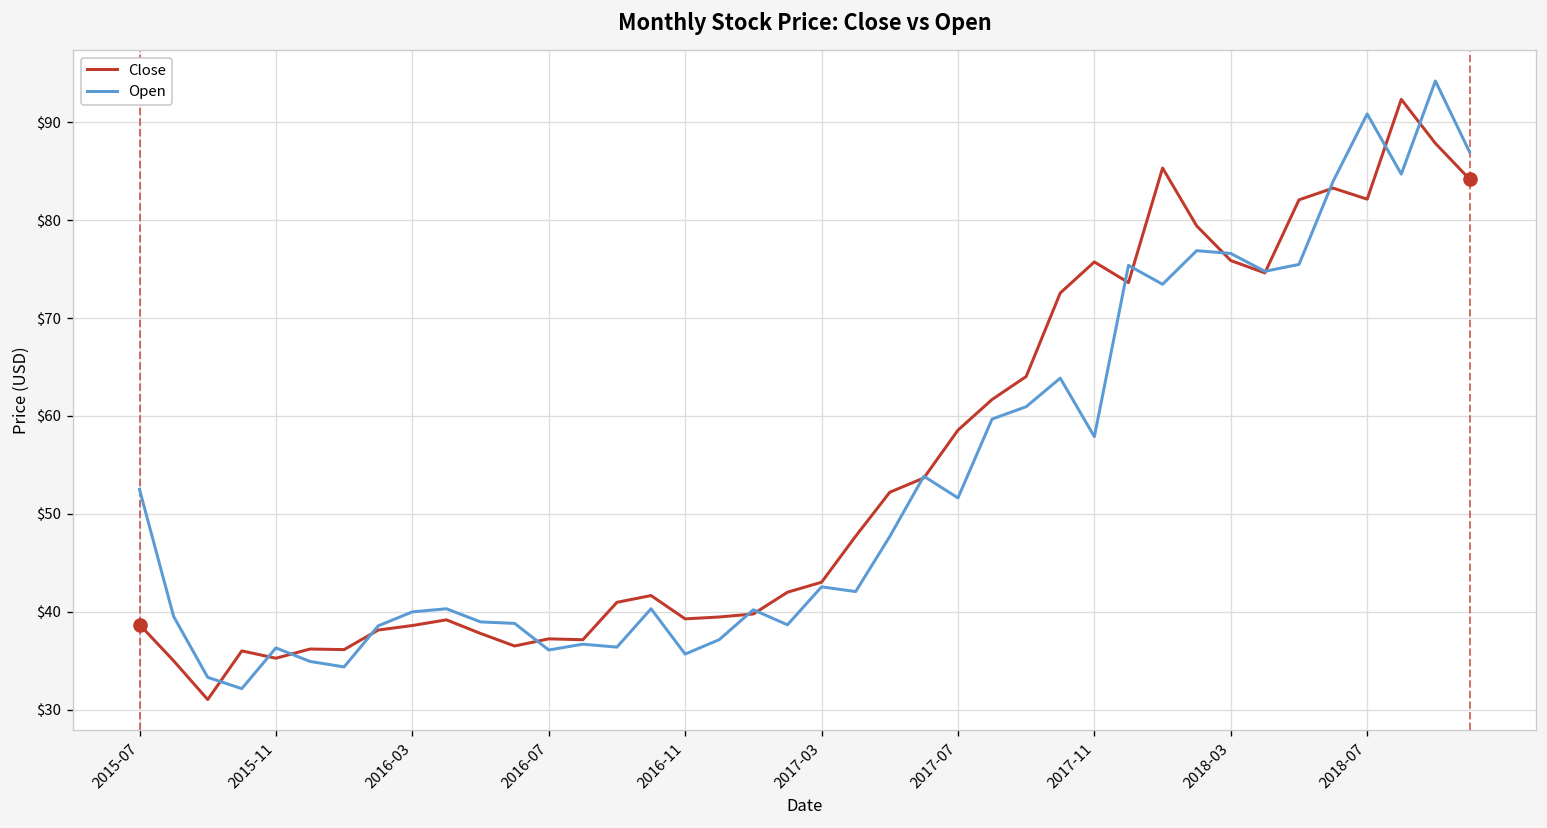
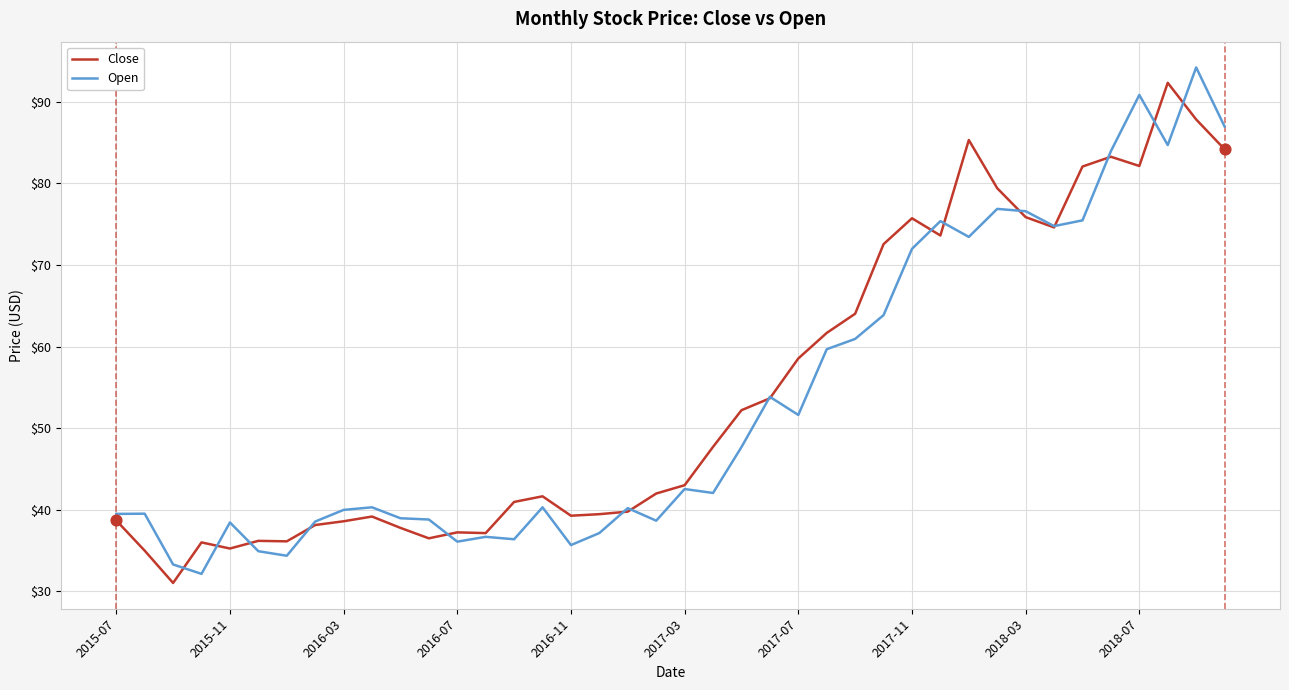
  {
    "Open": {
-     "2015-07": "$53",
-     "2015-11": "$36",
+     "2015-07": "$40",
+     "2015-11": "$38",
      "2016-03": "$40",
      "2016-07": "$36",
      "2016-11": "$36",
      "2017-03": "$43",
      "2017-07": "$52",
-     "2017-11": "$58",
+     "2017-11": "$72",
      "2018-03": "$77",
      "2018-07": "$91"
    }
  }
